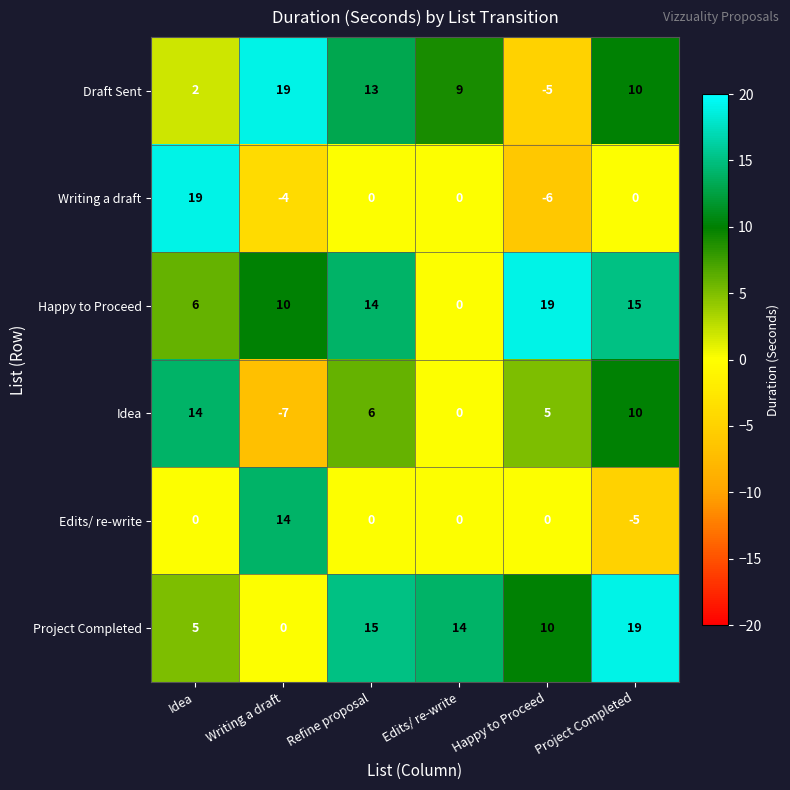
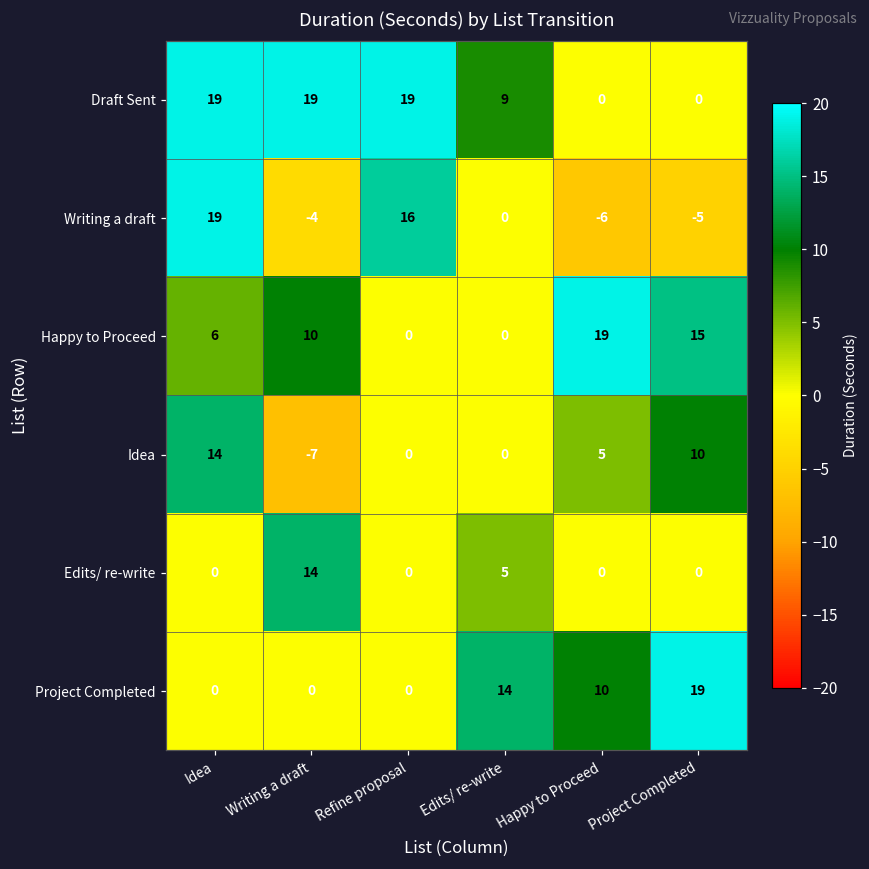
  {
    "Draft Sent": {
-     "Idea": 2,
+     "Idea": 19,
      "Writing a draft": 19,
-     "Refine proposal": 13,
+     "Refine proposal": 19,
      "Edits/ re-write": 9,
-     "Happy to Proceed": -5,
-     "Project Completed": 10
+     "Happy to Proceed": 0,
+     "Project Completed": 0
    },
    "Writing a draft": {
      "Idea": 19,
      "Writing a draft": -4,
-     "Refine proposal": 0,
+     "Refine proposal": 16,
      "Edits/ re-write": 0,
      "Happy to Proceed": -6,
-     "Project Completed": 0
+     "Project Completed": -5
    },
    "Happy to Proceed": {
      "Idea": 6,
      "Writing a draft": 10,
-     "Refine proposal": 14,
+     "Refine proposal": 0,
      "Edits/ re-write": 0,
      "Happy to Proceed": 19,
      "Project Completed": 15
    },
    "Idea": {
      "Idea": 14,
      "Writing a draft": -7,
-     "Refine proposal": 6,
+     "Refine proposal": 0,
      "Edits/ re-write": 0,
      "Happy to Proceed": 5,
      "Project Completed": 10
    },
    "Edits/ re-write": {
      "Idea": 0,
      "Writing a draft": 14,
      "Refine proposal": 0,
-     "Edits/ re-write": 0,
+     "Edits/ re-write": 5,
      "Happy to Proceed": 0,
-     "Project Completed": -5
+     "Project Completed": 0
    },
    "Project Completed": {
-     "Idea": 5,
+     "Idea": 0,
      "Writing a draft": 0,
-     "Refine proposal": 15,
+     "Refine proposal": 0,
      "Edits/ re-write": 14,
      "Happy to Proceed": 10,
      "Project Completed": 19
    }
  }
